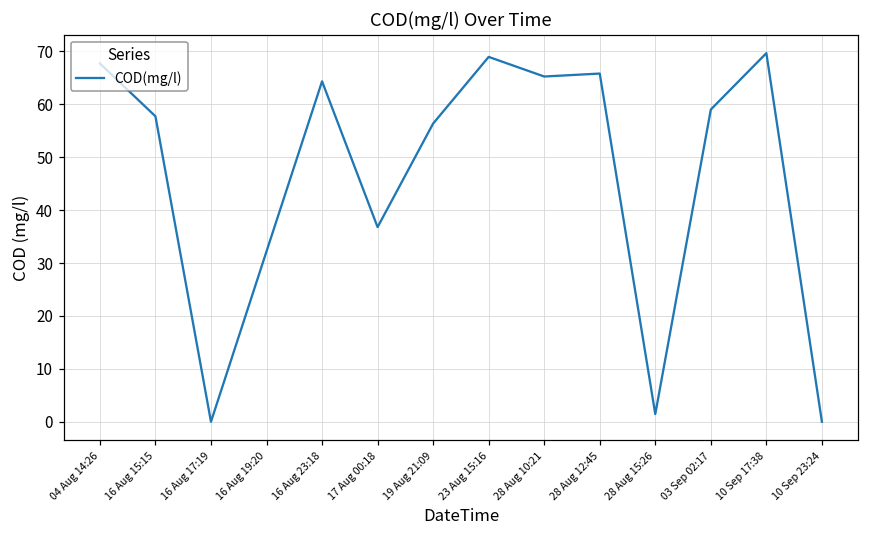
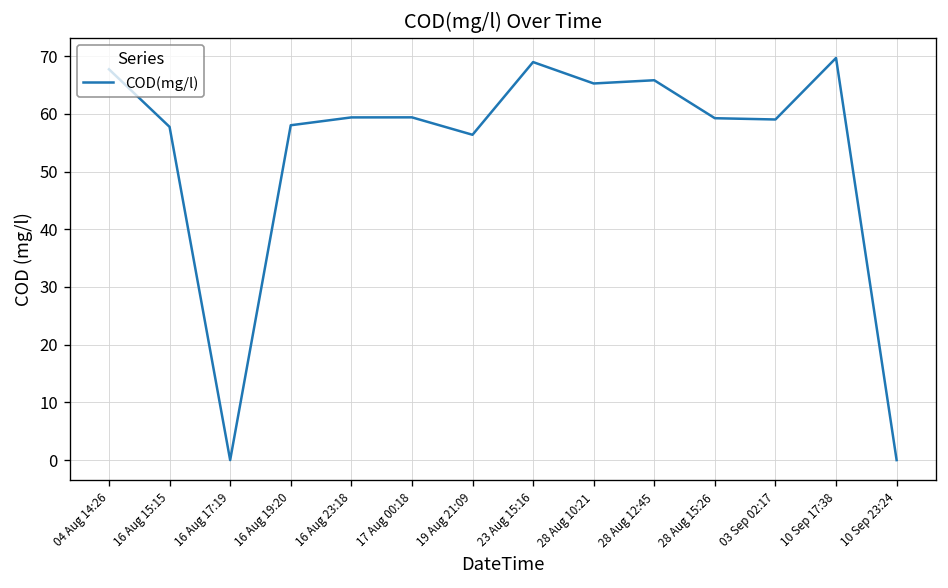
  {
    "16 Aug 15:15": 58,
    "16 Aug 17:19": 0,
-   "16 Aug 19:20": 32,
-   "16 Aug 23:18": 64,
-   "17 Aug 00:18": 37,
+   "16 Aug 19:20": 58,
+   "16 Aug 23:18": 59,
+   "17 Aug 00:18": 59,
    "19 Aug 21:09": 56,
    "23 Aug 15:16": 69,
    "28 Aug 10:21": 65,
    "28 Aug 12:45": 66,
-   "28 Aug 15:26": 1,
+   "28 Aug 15:26": 59,
    "03 Sep 02:17": 59,
    "10 Sep 17:38": 70,
    "10 Sep 23:24": 0
  }
